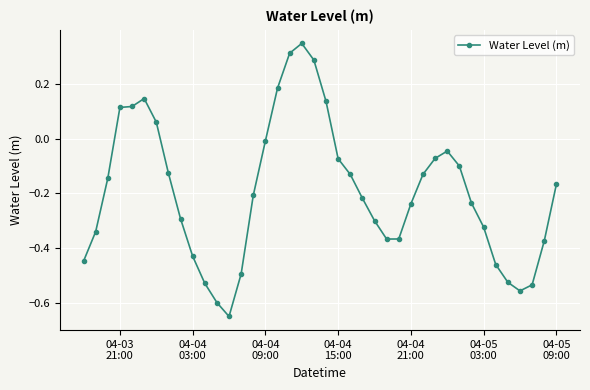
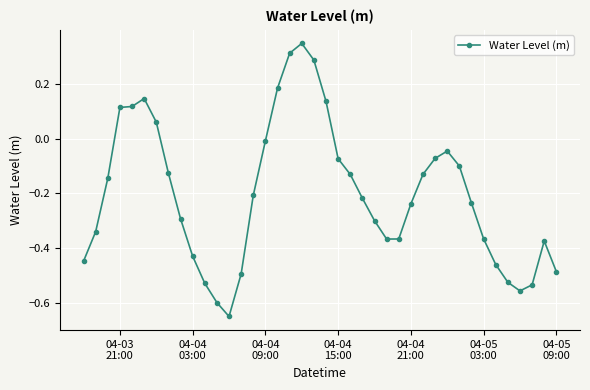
  {
    "04-03 21:00": 0.11,
    "04-04 03:00": -0.43,
    "04-04 09:00": -0.01,
    "04-04 15:00": -0.07,
    "04-04 21:00": -0.24,
-   "04-05 03:00": -0.32,
-   "04-05 09:00": -0.17
+   "04-05 03:00": -0.37,
+   "04-05 09:00": -0.49
  }
